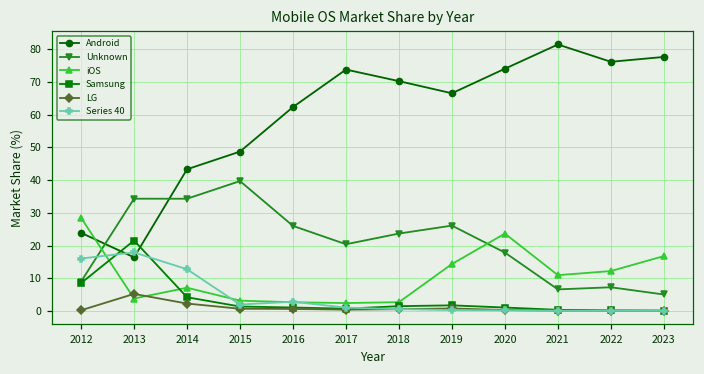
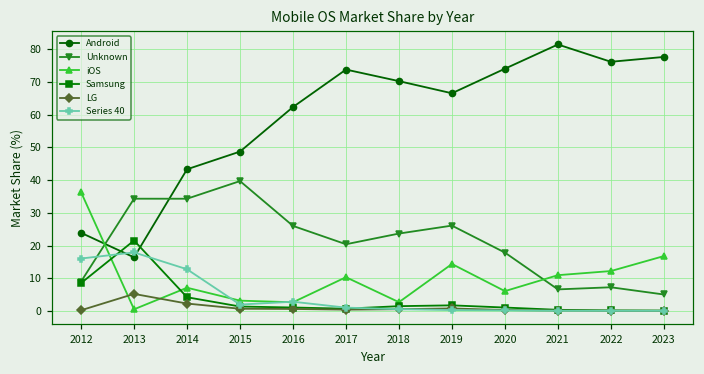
  {
    "iOS": {
-     "2012": 28,
-     "2013": 4,
+     "2012": 36,
+     "2013": 1,
      "2014": 7,
      "2015": 3,
-     "2017": 2,
+     "2017": 10,
      "2018": 3,
      "2019": 14,
-     "2020": 24,
+     "2020": 6,
      "2021": 11,
      "2022": 12,
      "2023": 17
    },
    "LG": {
      "2012": 0,
      "2013": 5,
      "2014": 2
    },
    "Series 40": {
      "2012": 16,
      "2013": 18,
      "2014": 13
    }
  }
